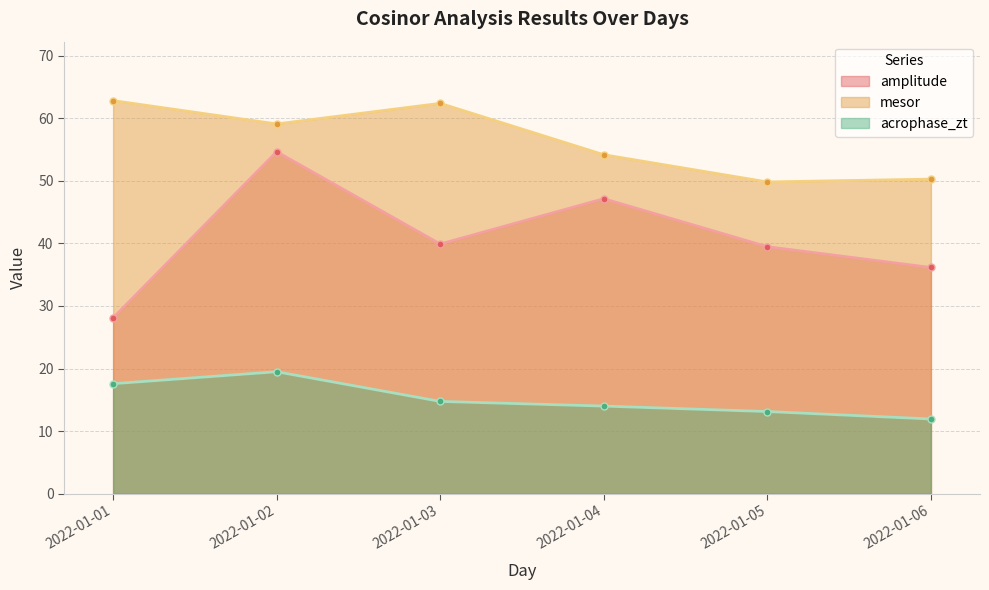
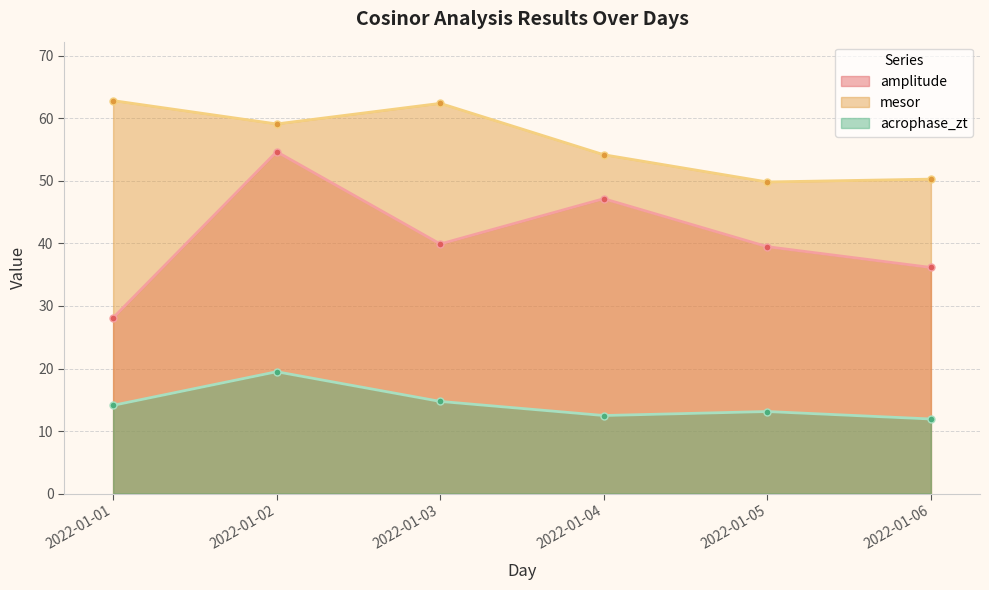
  {
    "acrophase_zt": {
-     "2022-01-01": 18,
+     "2022-01-01": 14,
      "2022-01-02": 19,
      "2022-01-03": 15,
-     "2022-01-04": 14,
+     "2022-01-04": 12,
      "2022-01-05": 13,
      "2022-01-06": 12
    }
  }
